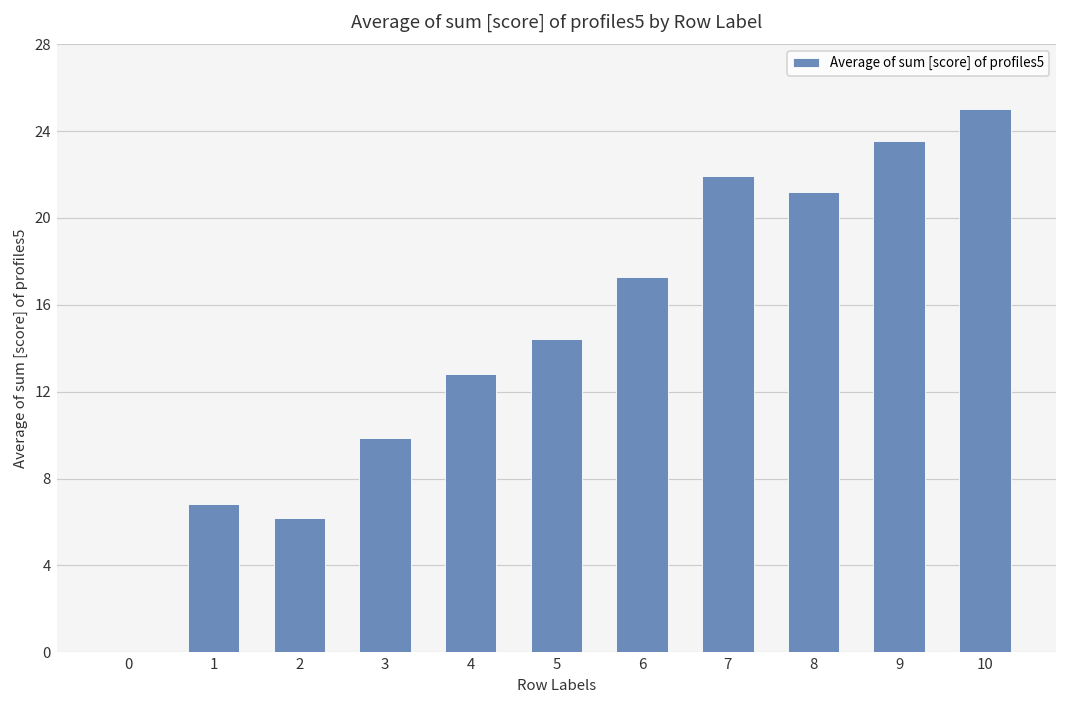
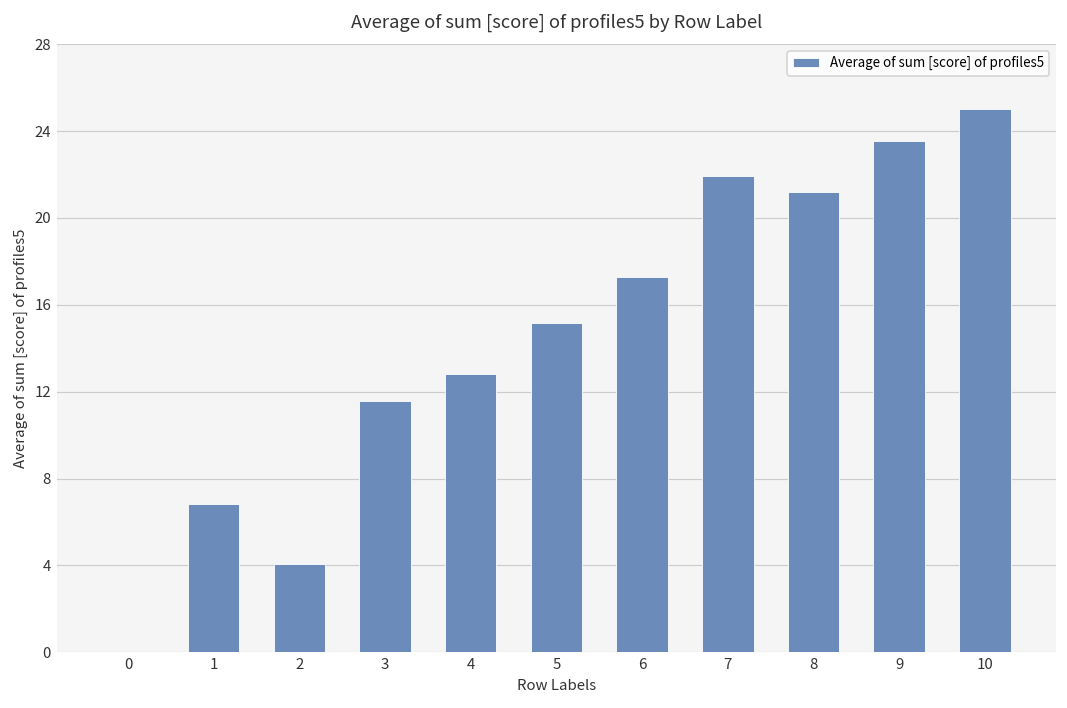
  {
    "0": 0.0,
    "1": 6.8,
-   "2": 6.2,
-   "3": 9.9,
+   "2": 4.1,
+   "3": 11.6,
    "4": 12.8,
-   "5": 14.4,
+   "5": 15.2,
    "6": 17.3,
    "7": 21.9,
    "8": 21.2,
    "9": 23.6,
    "10": 25.0
  }
